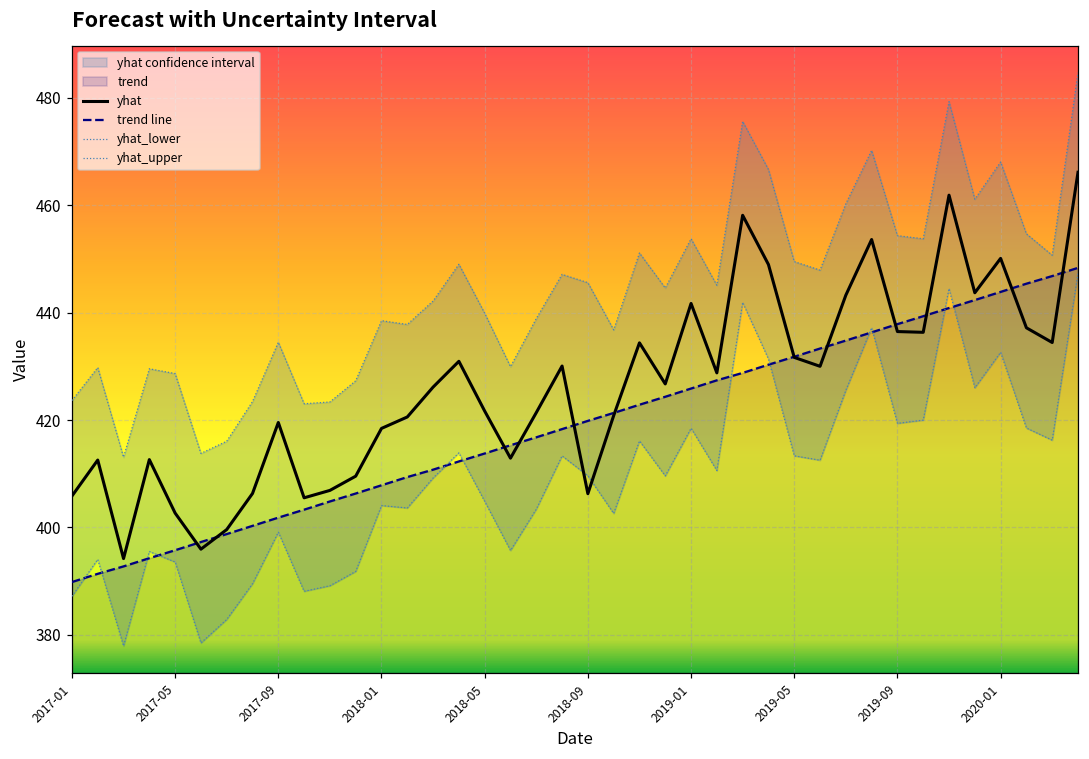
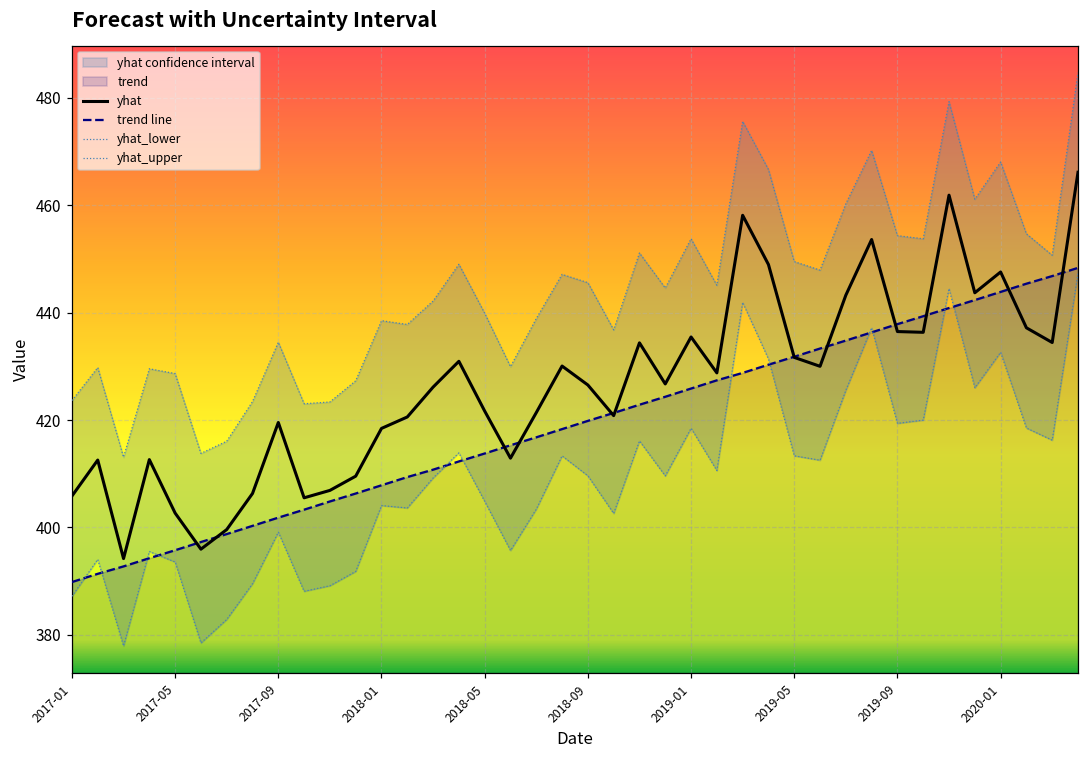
  {
    "yhat": {
      "2017-01": 406,
      "2017-05": 403,
      "2017-09": 420,
      "2018-01": 418,
      "2018-05": 422,
-     "2018-09": 406,
-     "2019-01": 442,
+     "2018-09": 427,
+     "2019-01": 435,
      "2019-09": 436,
-     "2020-01": 450
+     "2020-01": 448
    }
  }
